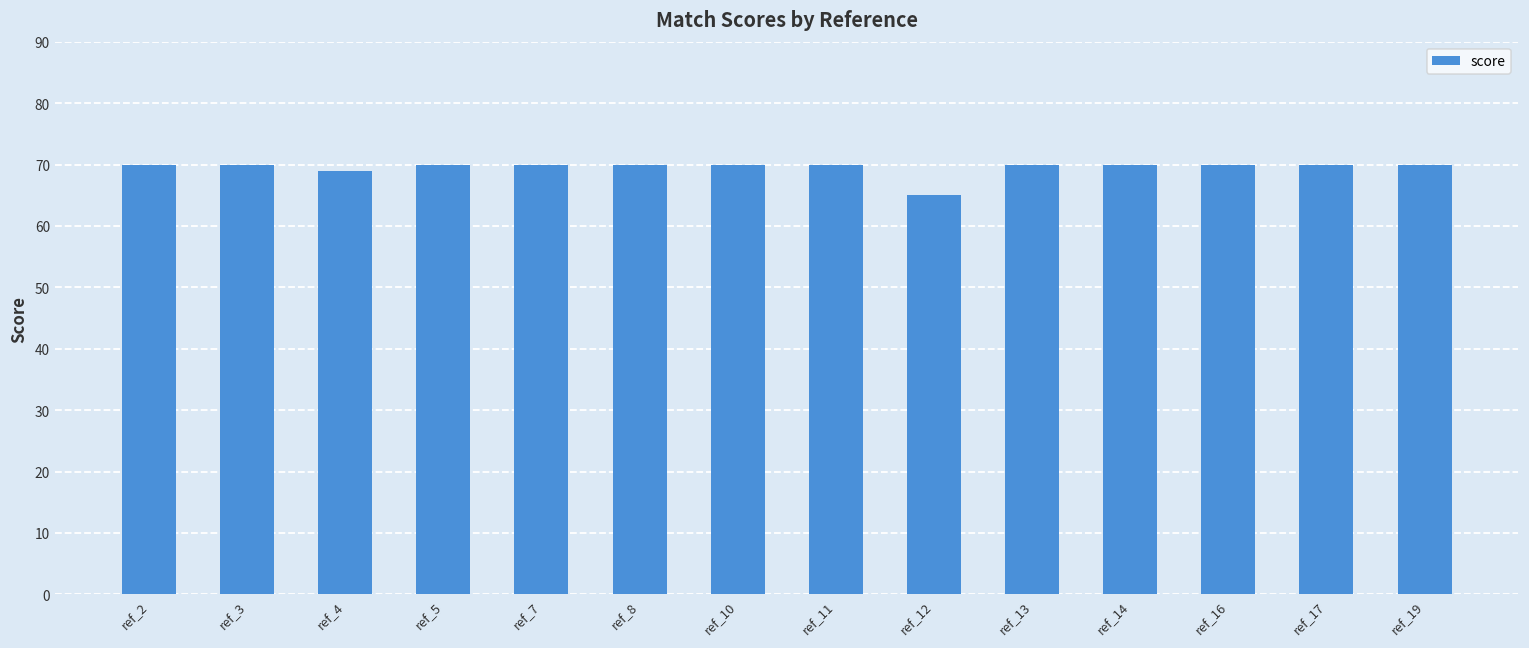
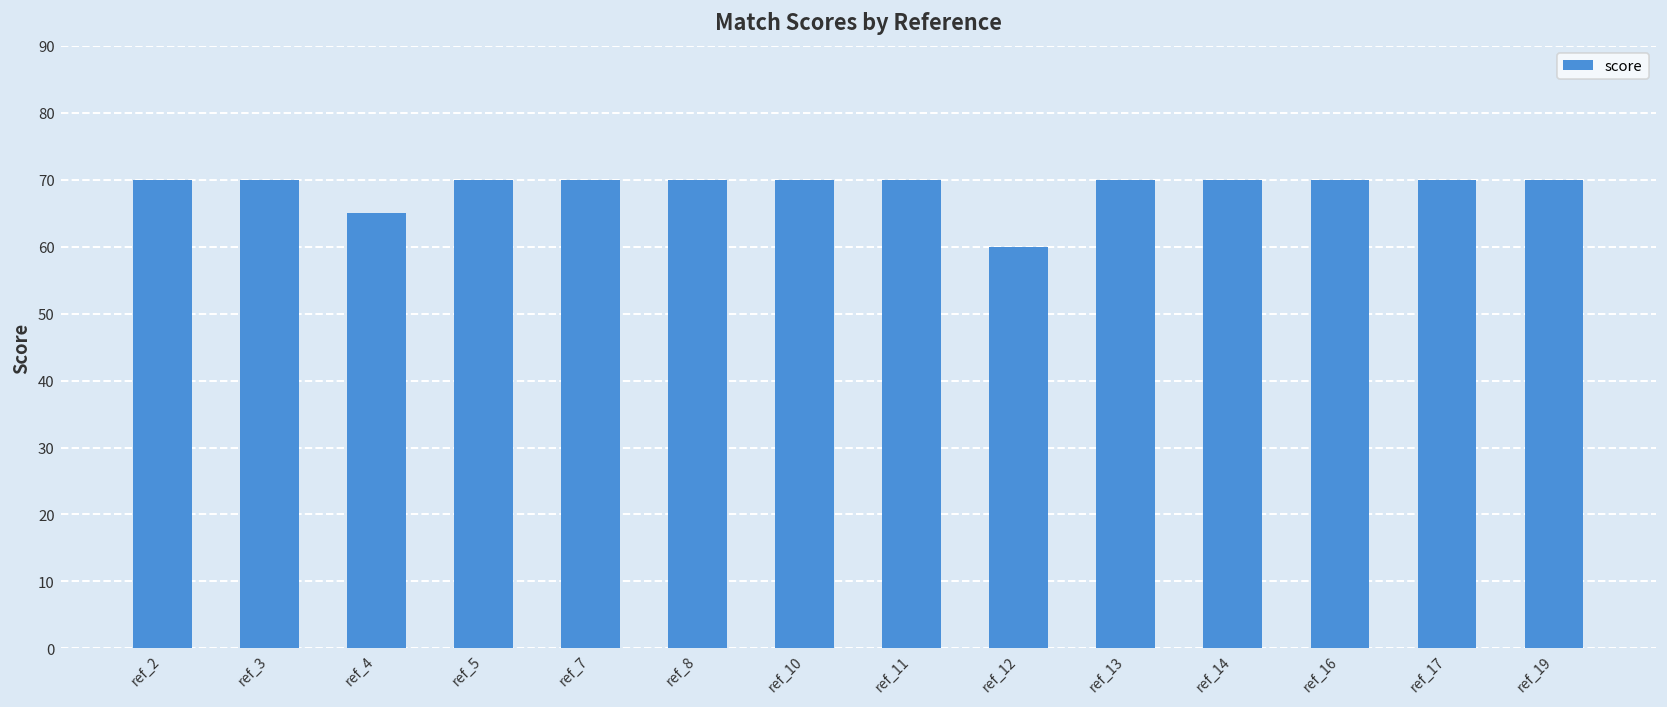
  {
    "ref_2": 70,
    "ref_3": 70,
-   "ref_4": 69,
+   "ref_4": 65,
    "ref_5": 70,
    "ref_7": 70,
    "ref_8": 70,
    "ref_10": 70,
    "ref_11": 70,
-   "ref_12": 65,
+   "ref_12": 60,
    "ref_13": 70,
    "ref_14": 70,
    "ref_16": 70,
    "ref_17": 70,
    "ref_19": 70
  }
